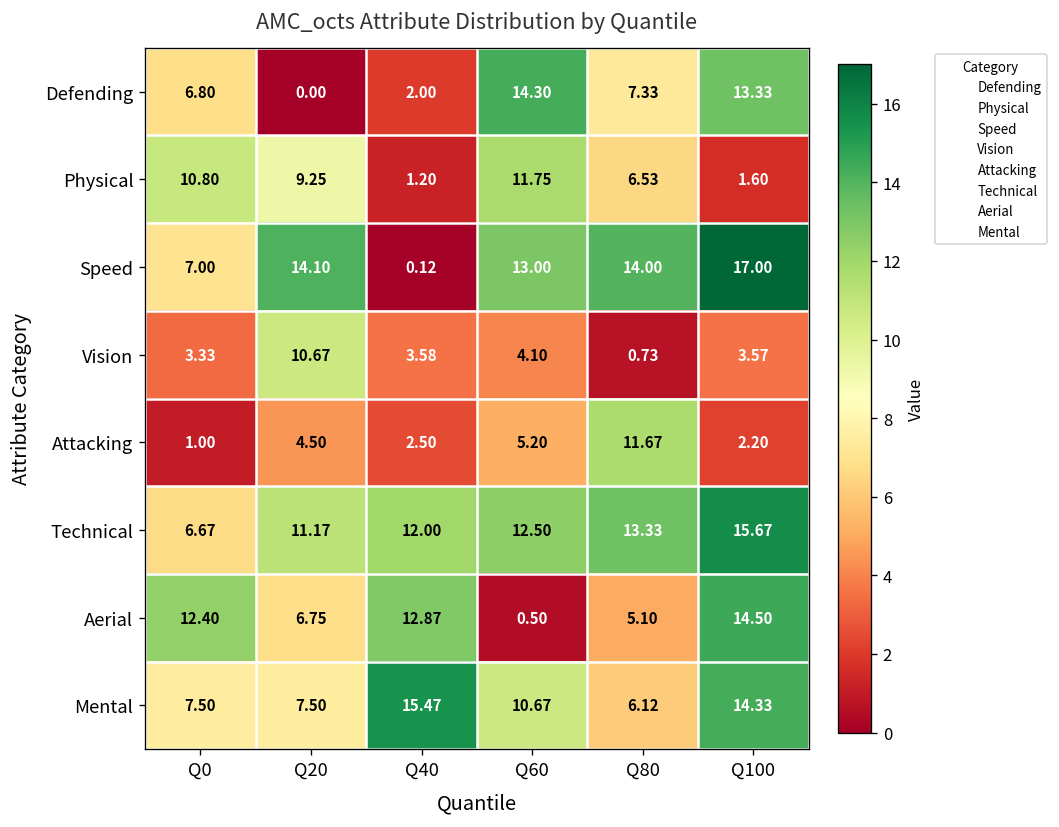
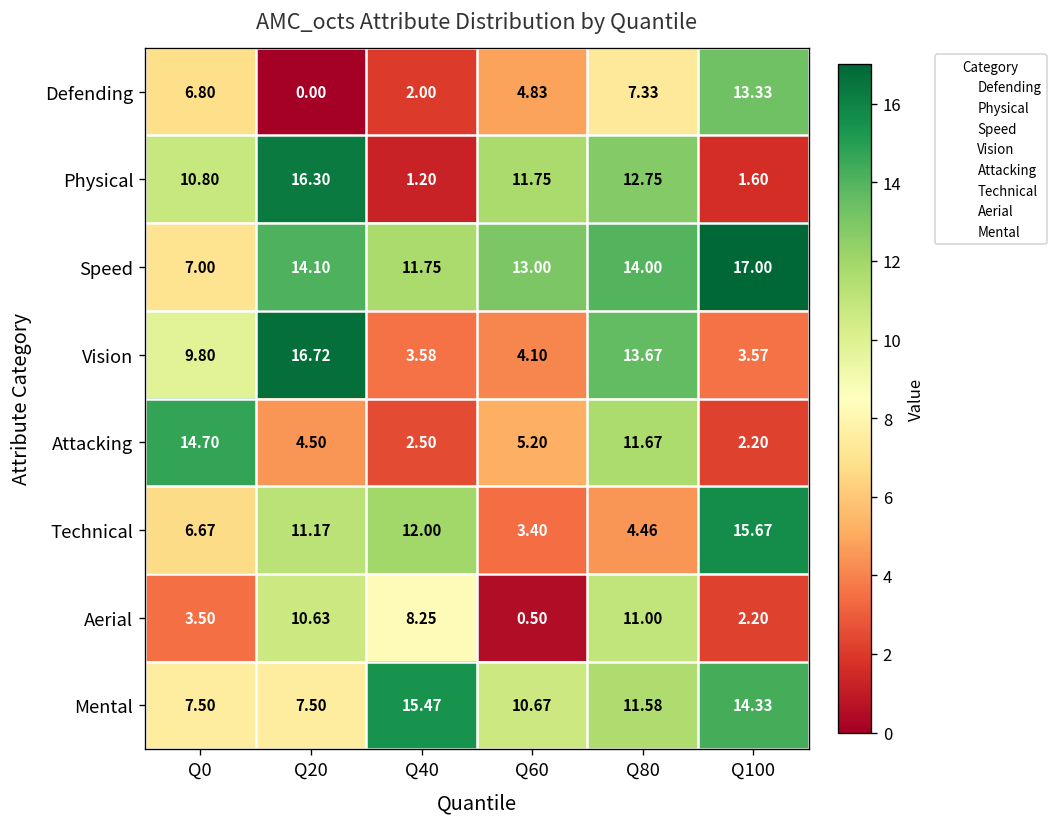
  {
    "Defending": {
      "Q0": 6.80,
      "Q20": 0.00,
      "Q40": 2.00,
-     "Q60": 14.30,
+     "Q60": 4.83,
      "Q80": 7.33,
      "Q100": 13.33
    },
    "Physical": {
      "Q0": 10.80,
-     "Q20": 9.25,
+     "Q20": 16.30,
      "Q40": 1.20,
      "Q60": 11.75,
-     "Q80": 6.53,
+     "Q80": 12.75,
      "Q100": 1.60
    },
    "Speed": {
      "Q0": 7.00,
      "Q20": 14.10,
-     "Q40": 0.12,
+     "Q40": 11.75,
      "Q60": 13.00,
      "Q80": 14.00,
      "Q100": 17.00
    },
    "Vision": {
-     "Q0": 3.33,
-     "Q20": 10.67,
+     "Q0": 9.80,
+     "Q20": 16.72,
      "Q40": 3.58,
      "Q60": 4.10,
-     "Q80": 0.73,
+     "Q80": 13.67,
      "Q100": 3.57
    },
    "Attacking": {
-     "Q0": 1.00,
+     "Q0": 14.70,
      "Q20": 4.50,
      "Q40": 2.50,
      "Q60": 5.20,
      "Q80": 11.67,
      "Q100": 2.20
    },
    "Technical": {
      "Q0": 6.67,
      "Q20": 11.17,
      "Q40": 12.00,
-     "Q60": 12.50,
-     "Q80": 13.33,
+     "Q60": 3.40,
+     "Q80": 4.46,
      "Q100": 15.67
    },
    "Aerial": {
-     "Q0": 12.40,
-     "Q20": 6.75,
-     "Q40": 12.87,
+     "Q0": 3.50,
+     "Q20": 10.63,
+     "Q40": 8.25,
      "Q60": 0.50,
-     "Q80": 5.10,
-     "Q100": 14.50
+     "Q80": 11.00,
+     "Q100": 2.20
    },
    "Mental": {
      "Q0": 7.50,
      "Q20": 7.50,
      "Q40": 15.47,
      "Q60": 10.67,
-     "Q80": 6.12,
+     "Q80": 11.58,
      "Q100": 14.33
    }
  }
